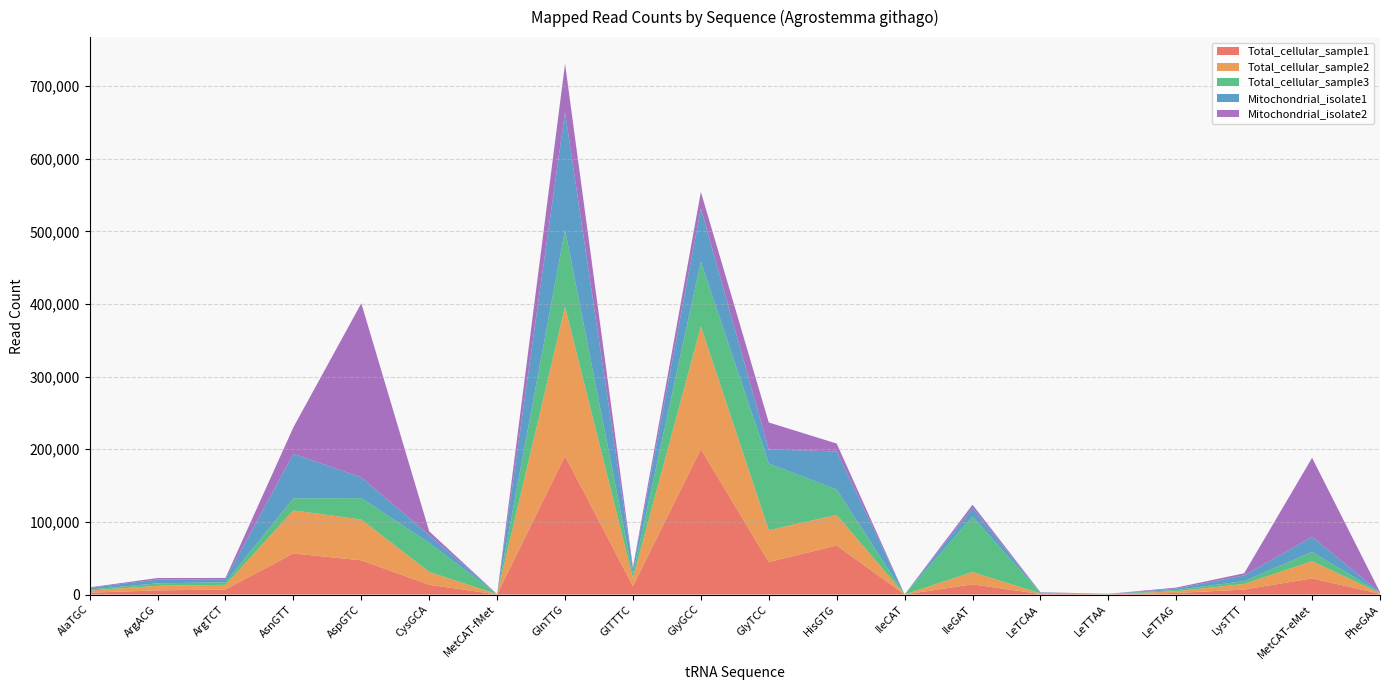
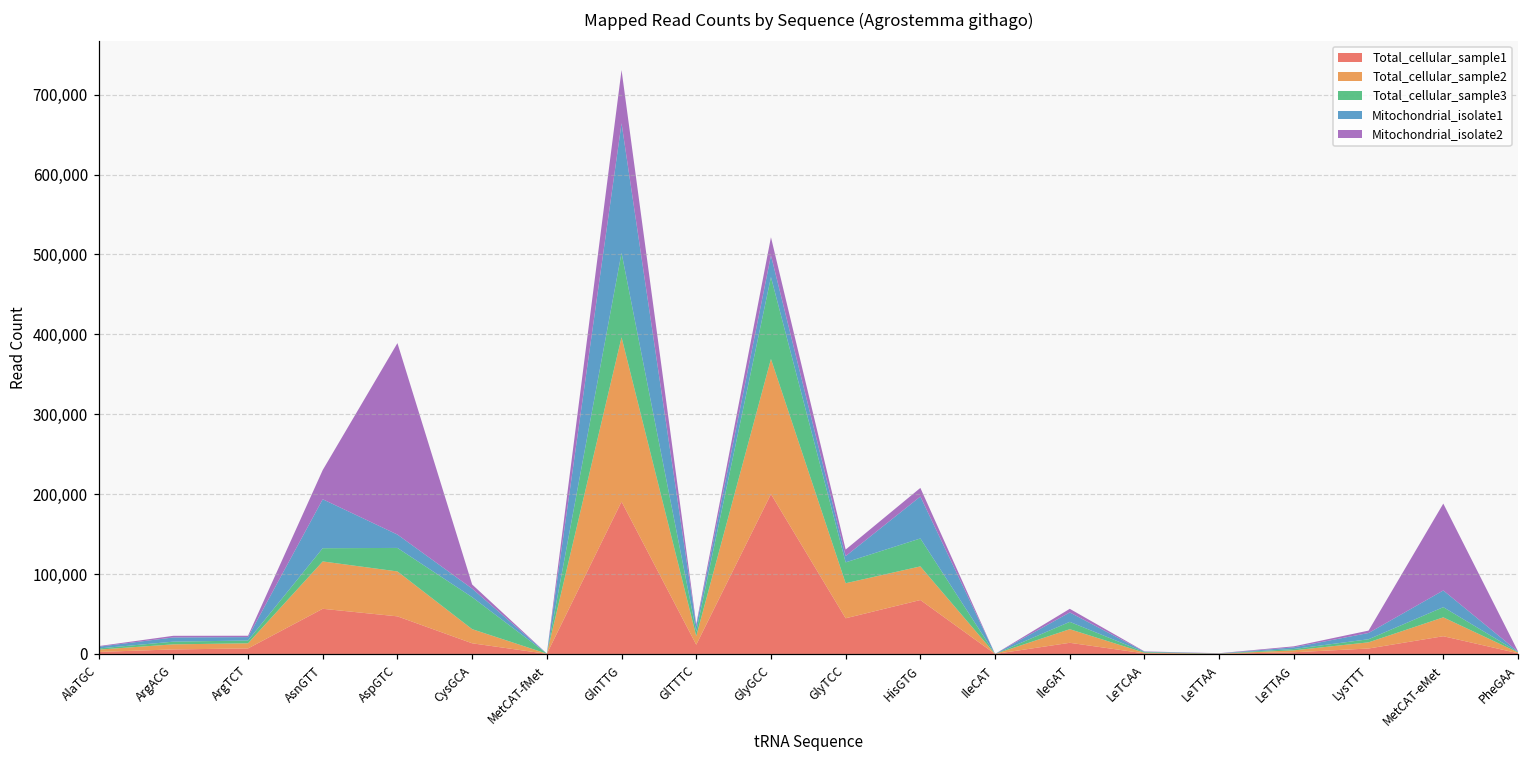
  {
    "Total_cellular_sample3": {
      "AsnGTT": "20,000",
      "AspGTC": "30,000",
      "CysGCA": "40,000",
      "GlnTTG": "110,000",
      "GlTTTC": "10,000",
-     "GlyGCC": "90,000",
-     "GlyTCC": "90,000",
+     "GlyGCC": "100,000",
+     "GlyTCC": "30,000",
      "HisGTG": "30,000",
-     "IleGAT": "80,000",
+     "IleGAT": "10,000",
      "LysTTT": "0",
      "MetCAT-eMet": "10,000"
    },
    "Mitochondrial_isolate1": {
      "AsnGTT": "60,000",
-     "AspGTC": "30,000",
+     "AspGTC": "20,000",
      "CysGCA": "10,000",
      "GlnTTG": "160,000",
-     "GlyGCC": "70,000",
-     "GlyTCC": "20,000",
+     "GlyGCC": "30,000",
+     "GlyTCC": "10,000",
      "HisGTG": "50,000",
      "IleGAT": "10,000",
      "MetCAT-eMet": "20,000"
    },
    "Mitochondrial_isolate2": {
      "AsnGTT": "40,000",
      "AspGTC": "240,000",
      "CysGCA": "10,000",
      "GlnTTG": "70,000",
      "GlyGCC": "20,000",
-     "GlyTCC": "40,000",
+     "GlyTCC": "10,000",
      "HisGTG": "10,000",
      "IleGAT": "0",
      "MetCAT-eMet": "110,000"
    }
  }
